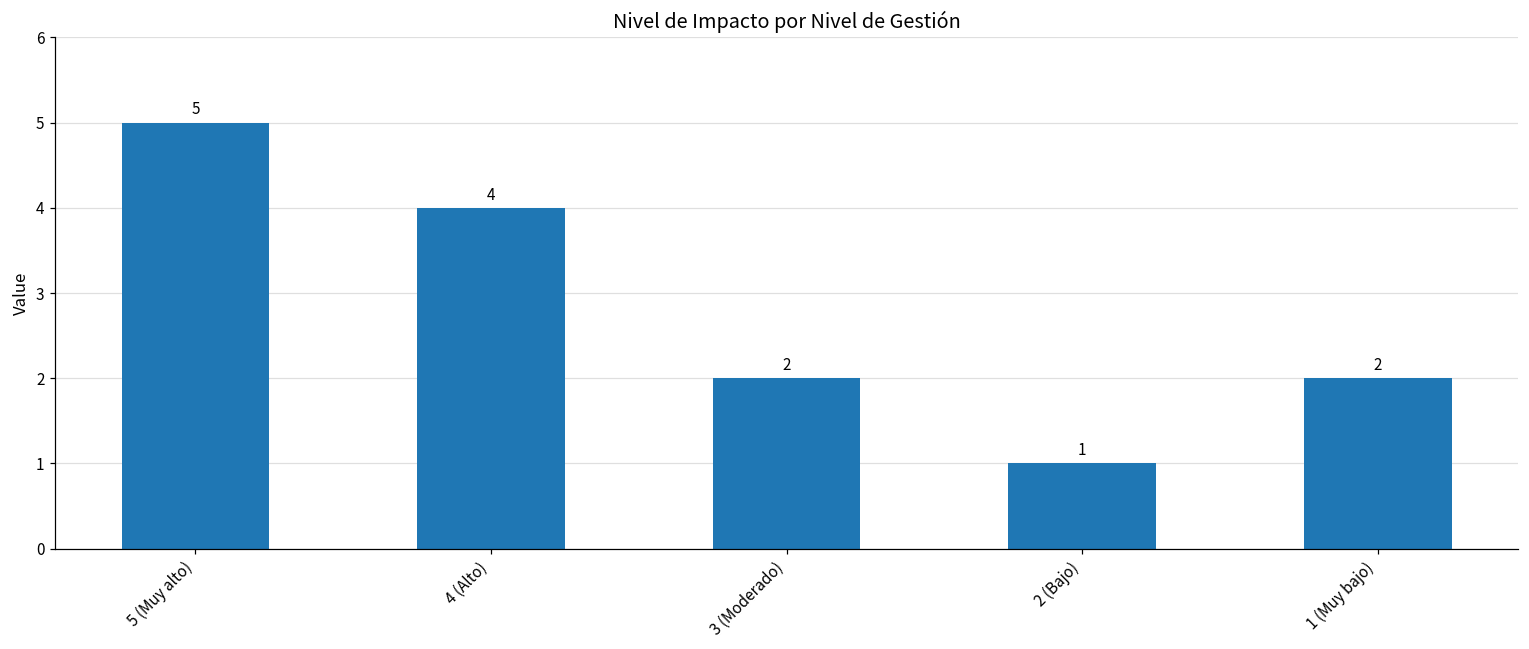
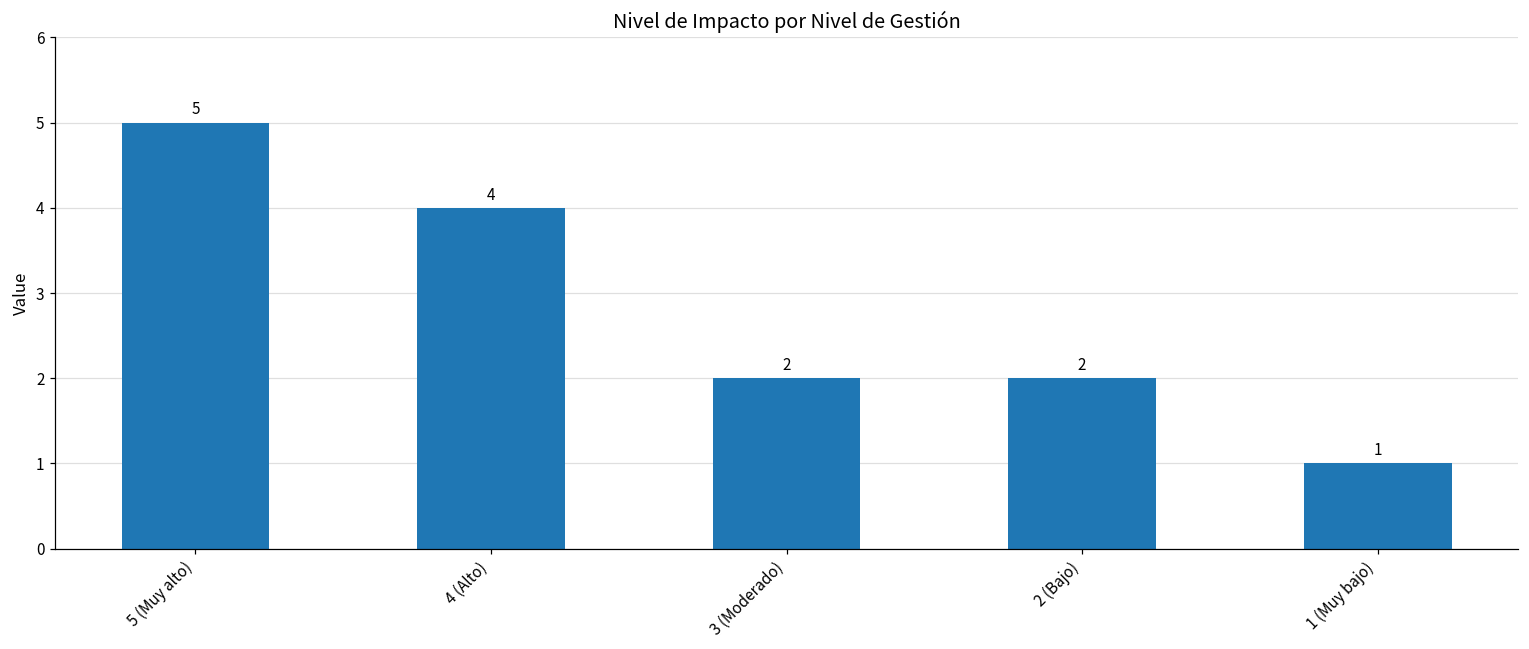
  {
    "5 (Muy alto)": 5,
    "4 (Alto)": 4,
    "3 (Moderado)": 2,
-   "2 (Bajo)": 1,
-   "1 (Muy bajo)": 2
+   "2 (Bajo)": 2,
+   "1 (Muy bajo)": 1
  }
